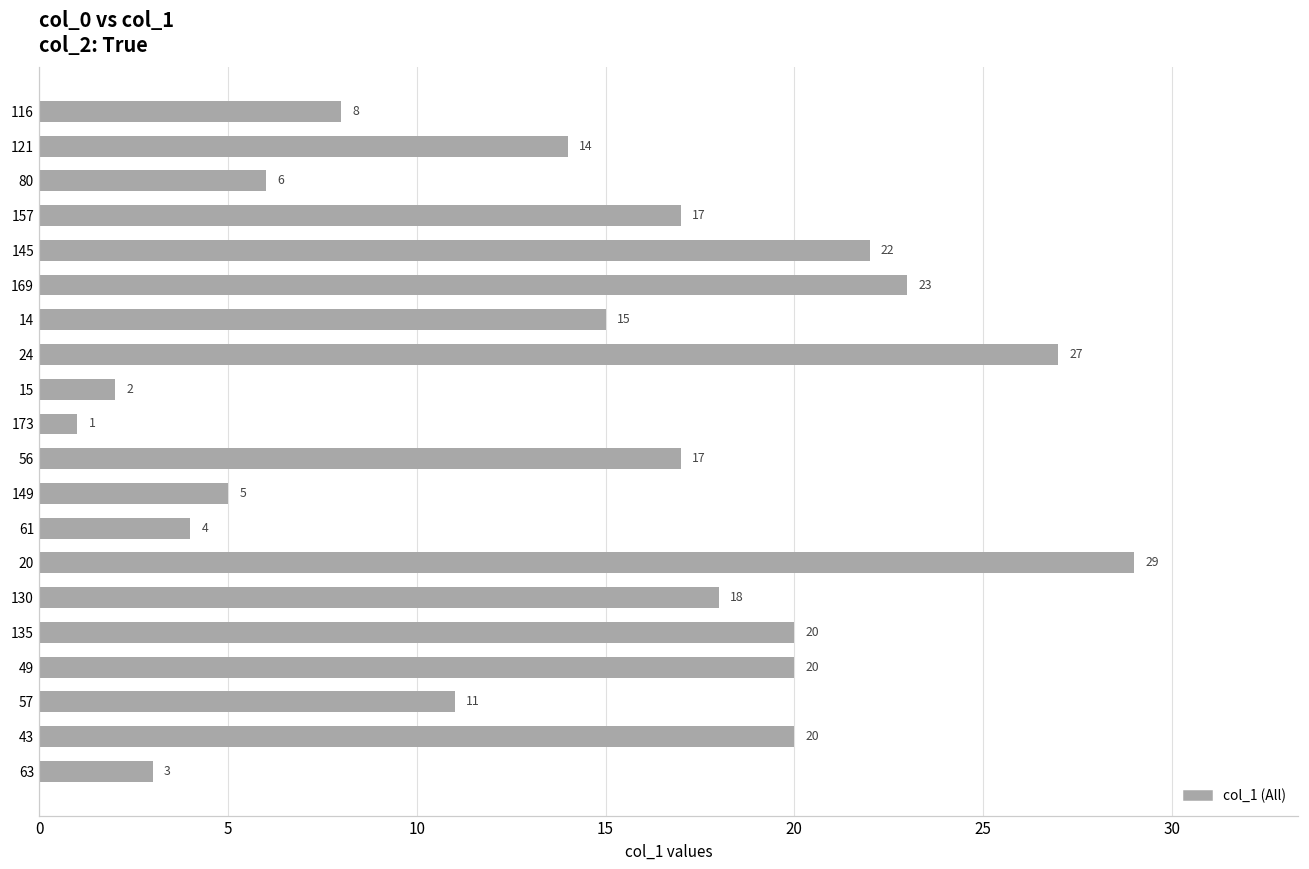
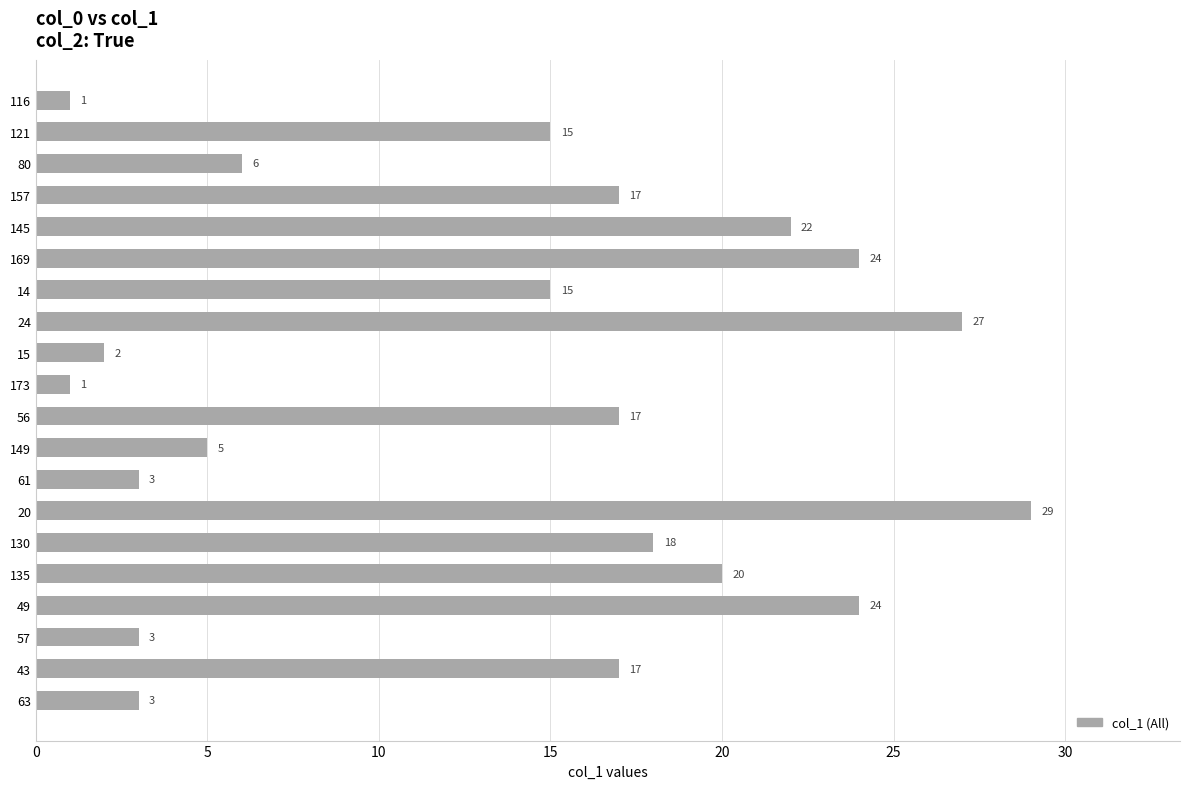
  {
-   "116": 8,
-   "121": 14,
+   "116": 1,
+   "121": 15,
    "80": 6,
    "157": 17,
    "145": 22,
-   "169": 23,
+   "169": 24,
    "14": 15,
    "24": 27,
    "15": 2,
    "173": 1,
    "56": 17,
    "149": 5,
-   "61": 4,
+   "61": 3,
    "20": 29,
    "130": 18,
    "135": 20,
-   "49": 20,
-   "57": 11,
-   "43": 20,
+   "49": 24,
+   "57": 3,
+   "43": 17,
    "63": 3
  }
